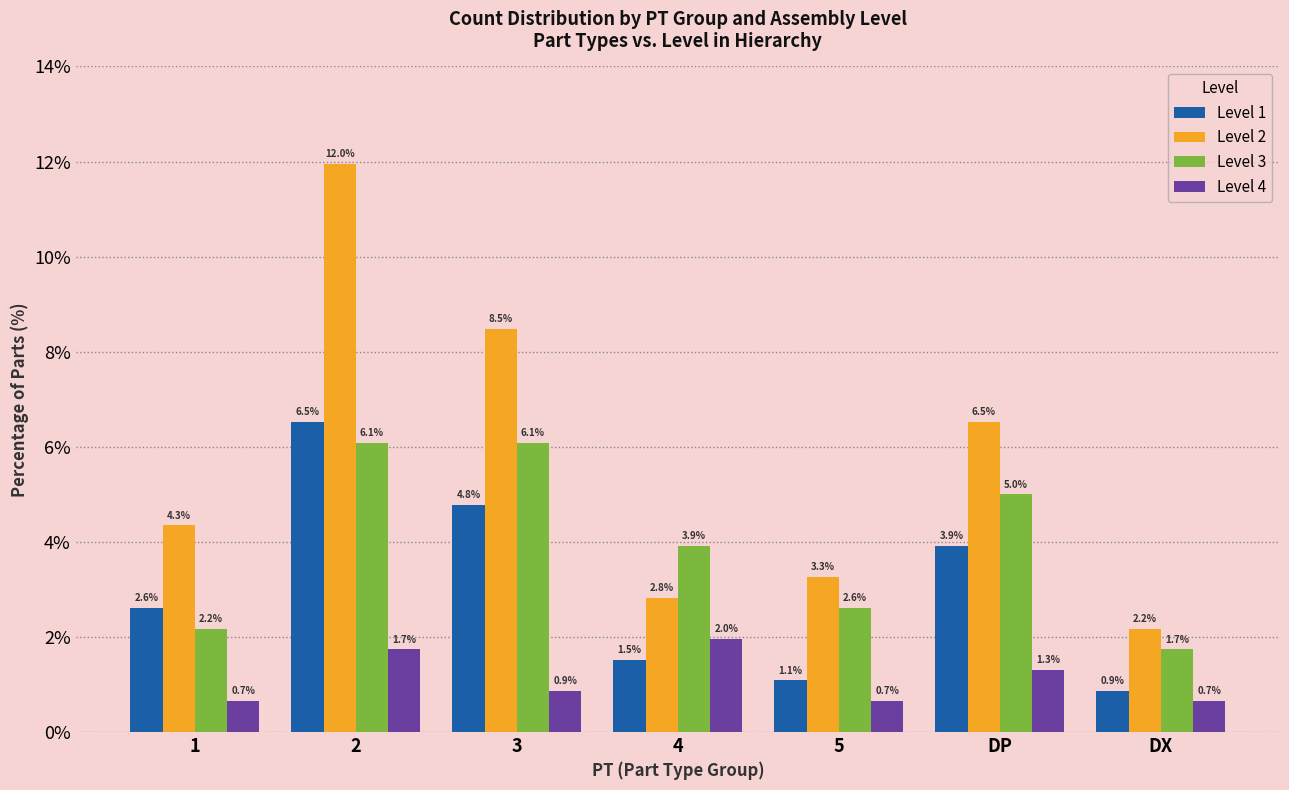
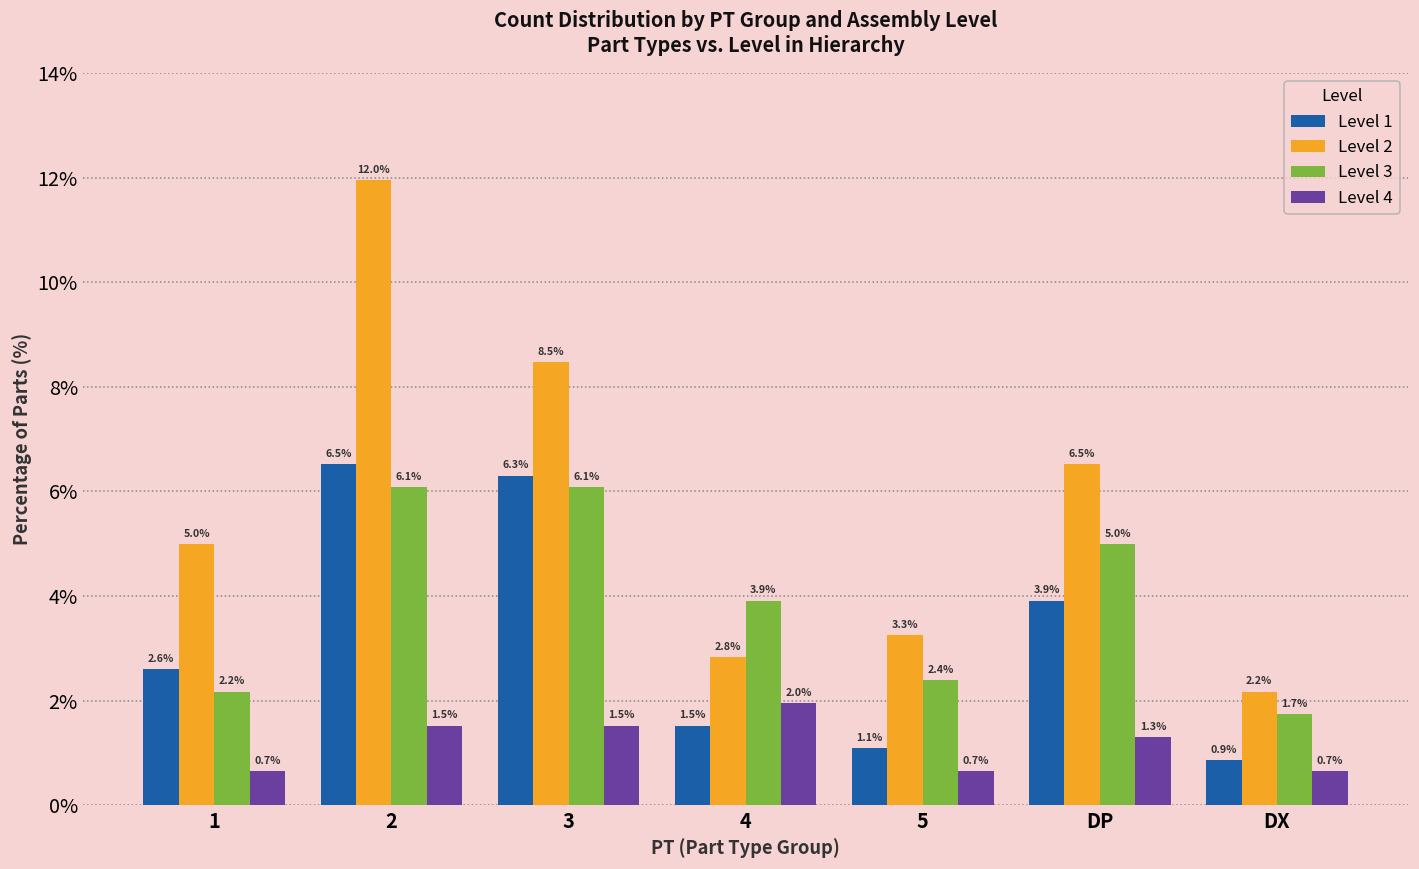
  {
    "Level 1": {
      "1": "2.6%",
      "2": "6.5%",
-     "3": "4.8%",
+     "3": "6.3%",
      "4": "1.5%",
      "5": "1.1%",
      "DP": "3.9%",
      "DX": "0.9%"
    },
    "Level 2": {
-     "1": "4.3%",
+     "1": "5.0%",
      "2": "12.0%",
      "3": "8.5%",
      "4": "2.8%",
      "5": "3.3%",
      "DP": "6.5%",
      "DX": "2.2%"
    },
    "Level 3": {
      "1": "2.2%",
      "2": "6.1%",
      "3": "6.1%",
      "4": "3.9%",
-     "5": "2.6%",
+     "5": "2.4%",
      "DP": "5.0%",
      "DX": "1.7%"
    },
    "Level 4": {
      "1": "0.7%",
-     "2": "1.7%",
-     "3": "0.9%",
+     "2": "1.5%",
+     "3": "1.5%",
      "4": "2.0%",
      "5": "0.7%",
      "DP": "1.3%",
      "DX": "0.7%"
    }
  }
